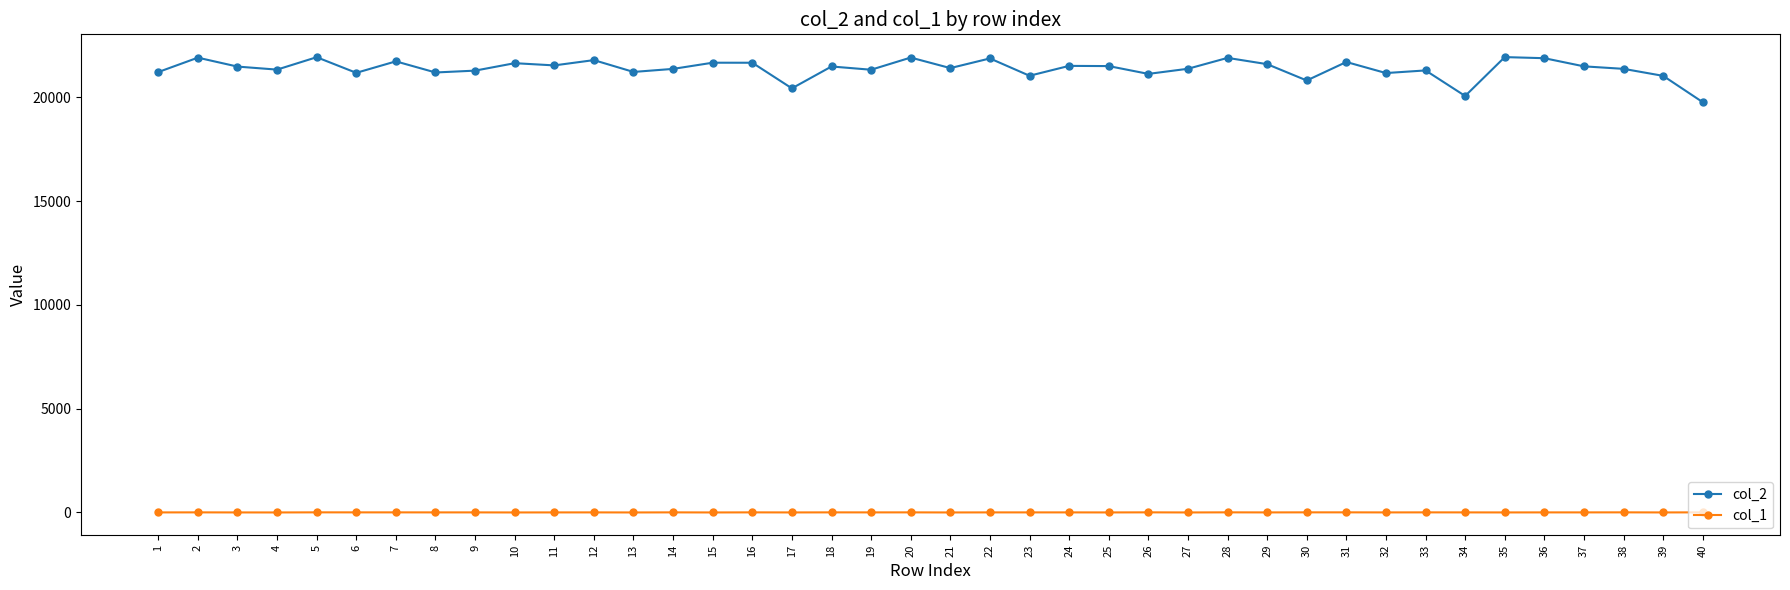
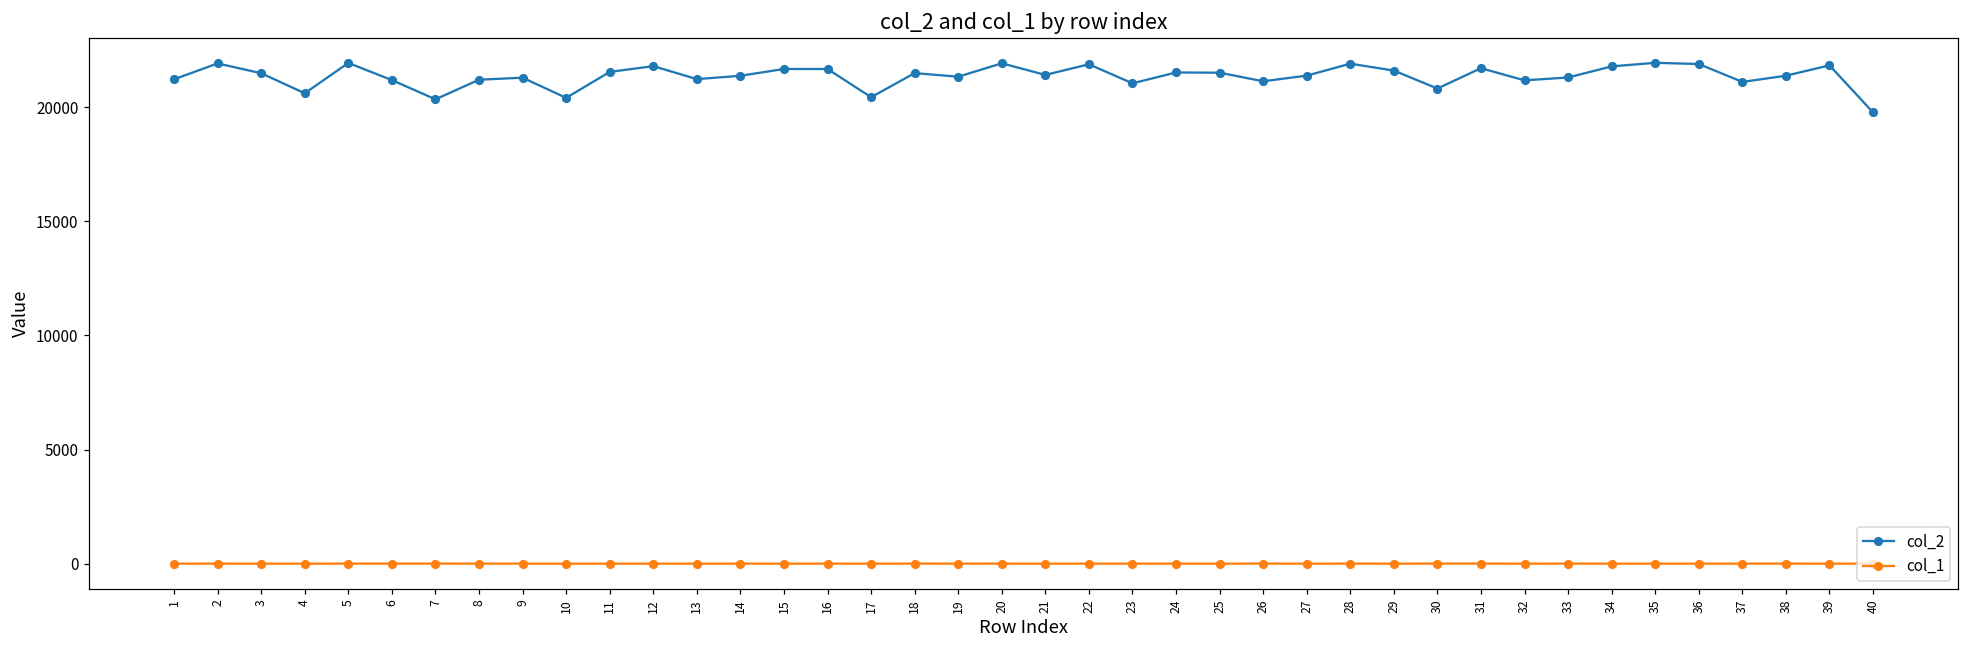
  {
    "col_2": {
      "1": 21200,
      "2": 21900,
      "3": 21500,
-     "4": 21300,
+     "4": 20600,
      "5": 21900,
      "6": 21200,
-     "7": 21700,
+     "7": 20300,
      "8": 21200,
      "9": 21300,
-     "10": 21700,
+     "10": 20400,
      "11": 21500,
      "12": 21800,
      "13": 21200,
      "14": 21400,
      "15": 21700,
      "16": 21700,
      "17": 20400,
      "18": 21500,
      "19": 21300,
      "20": 21900,
      "21": 21400,
      "22": 21900,
      "23": 21000,
      "24": 21500,
      "25": 21500,
      "26": 21100,
      "27": 21400,
      "28": 21900,
      "29": 21600,
      "30": 20800,
      "31": 21700,
      "32": 21200,
      "33": 21300,
-     "34": 20100,
+     "34": 21800,
      "35": 21900,
      "36": 21900,
-     "37": 21500,
+     "37": 21100,
      "38": 21400,
-     "39": 21000,
+     "39": 21800,
      "40": 19800
    },
    "col_1": {
      "1": 0,
      "2": 0,
      "3": 0,
      "4": 0,
      "5": 0,
      "6": 0,
      "7": 0,
      "8": 0,
      "9": 0,
      "10": 0,
      "11": 0,
      "12": 0,
      "13": 0,
      "14": 0,
      "15": 0,
      "16": 0,
      "17": 0,
      "18": 0,
      "19": 0,
      "20": 0,
      "21": 0,
      "22": 0,
      "23": 0,
      "24": 0,
      "25": 0,
      "26": 0,
      "27": 0,
      "28": 0,
      "29": 0,
      "30": 0,
      "31": 0,
      "32": 0,
      "33": 0,
      "34": 0,
      "35": 0,
      "36": 0,
      "37": 0,
      "38": 0,
      "39": 0
    }
  }
